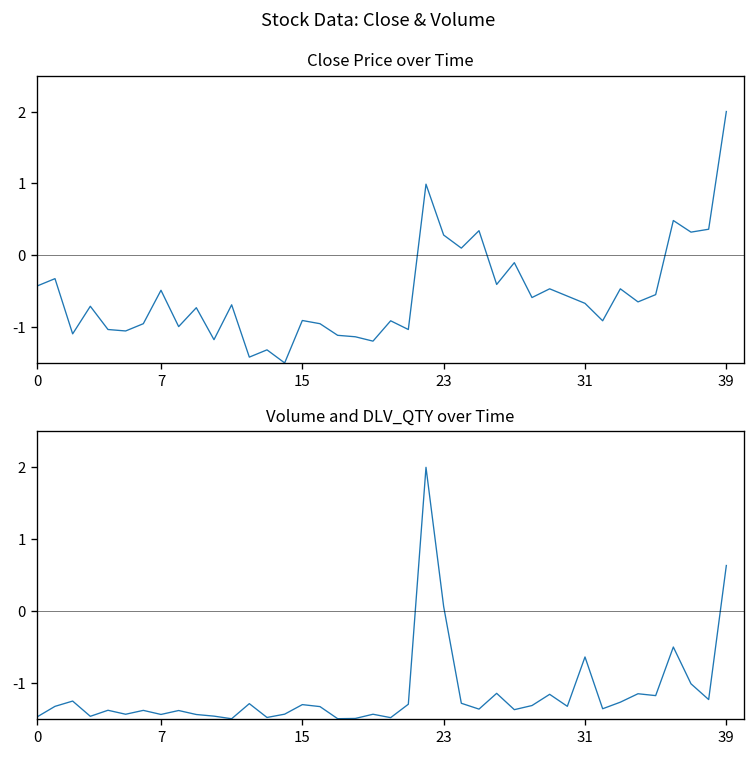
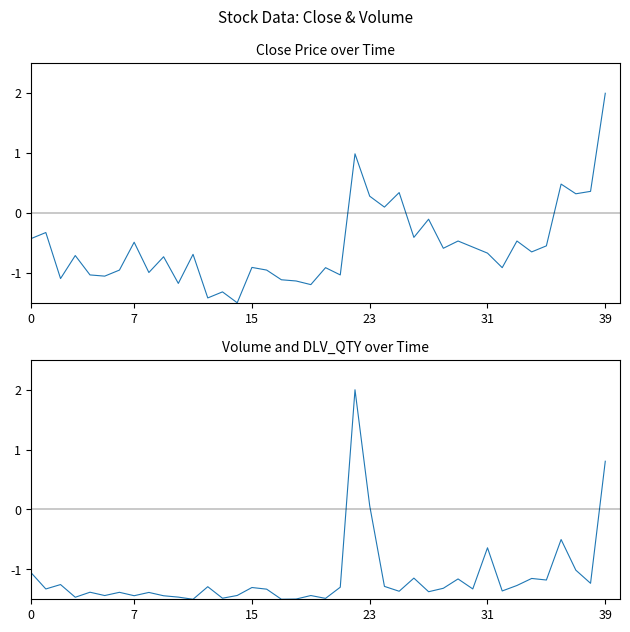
  {
    "Close Price over Time": {
      "0": -0.4,
      "7": -0.5,
      "15": -0.9,
      "23": 0.3,
      "31": -0.7,
      "39": 2.0
    },
    "Volume and DLV_QTY over Time": {
-     "0": -1.5,
+     "0": -1.1,
      "7": -1.4,
      "15": -1.3,
      "23": 0.1,
      "31": -0.6,
-     "39": 0.6
+     "39": 0.8
    }
  }
